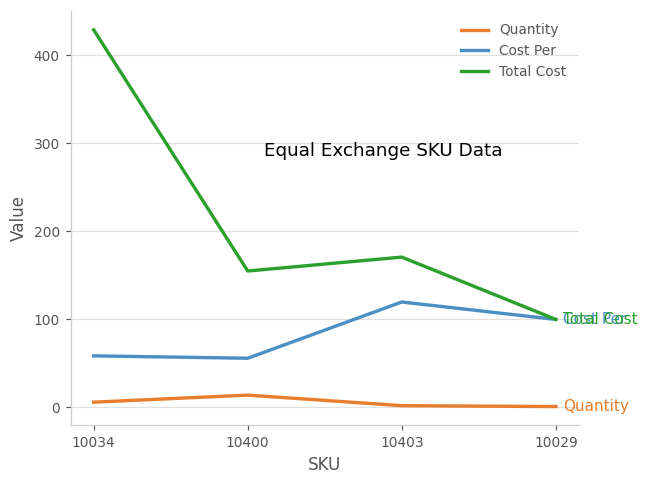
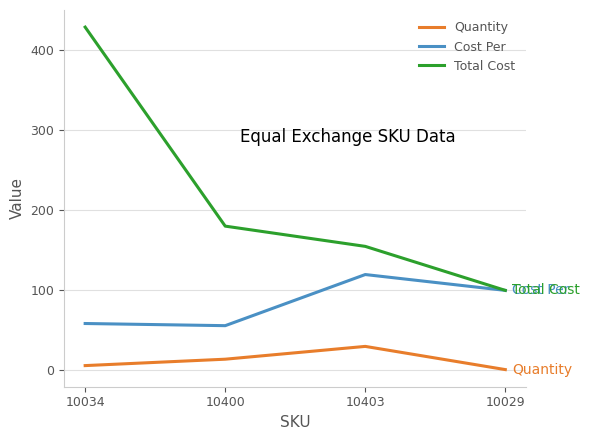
  {
    "Quantity": {
      "10034": 10,
      "10400": 10,
-     "10403": 0,
+     "10403": 30,
      "10029": 0
    },
    "Cost Per": {
      "10034": 60,
      "10400": 60,
      "10403": 120
    },
    "Total Cost": {
      "10034": 430,
-     "10400": 160,
-     "10403": 170
+     "10400": 180,
+     "10403": 160
    }
  }
